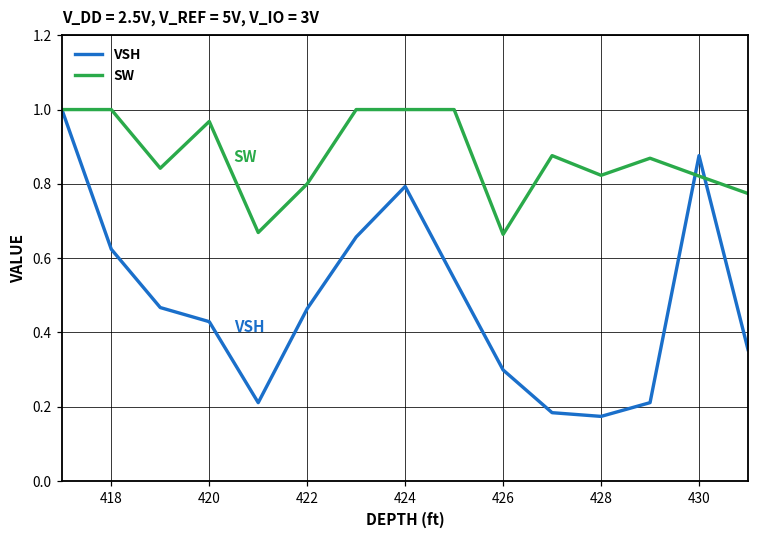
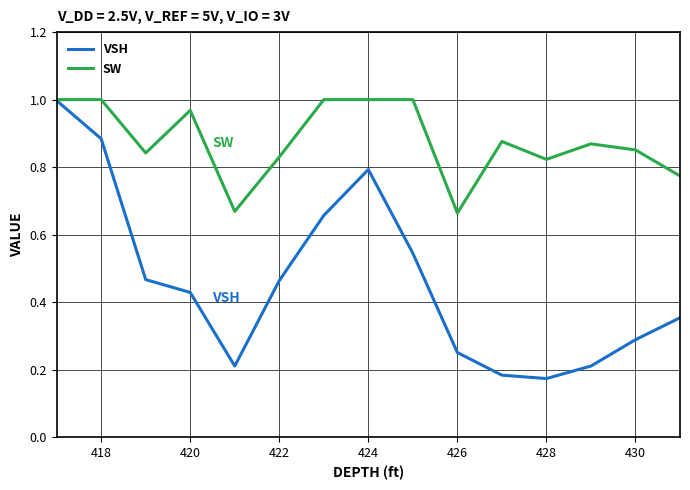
  {
    "VSH": {
-     "418": 0.62,
+     "418": 0.88,
      "420": 0.43,
      "422": 0.46,
      "424": 0.79,
-     "426": 0.30,
+     "426": 0.25,
      "428": 0.17,
-     "430": 0.88
+     "430": 0.29
    },
    "SW": {
      "418": 1.00,
      "420": 0.97,
-     "422": 0.80,
+     "422": 0.83,
      "424": 1.00,
      "426": 0.66,
      "428": 0.82,
-     "430": 0.82
+     "430": 0.85
    }
  }
